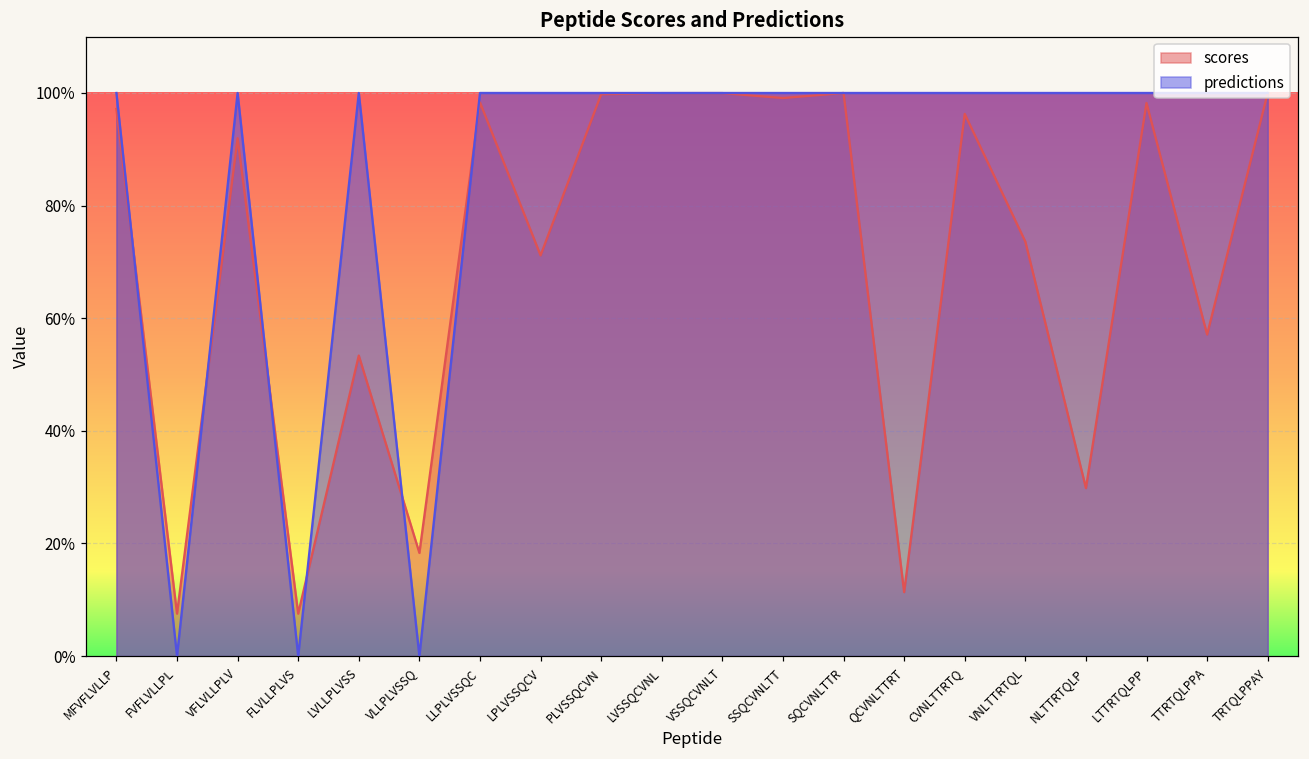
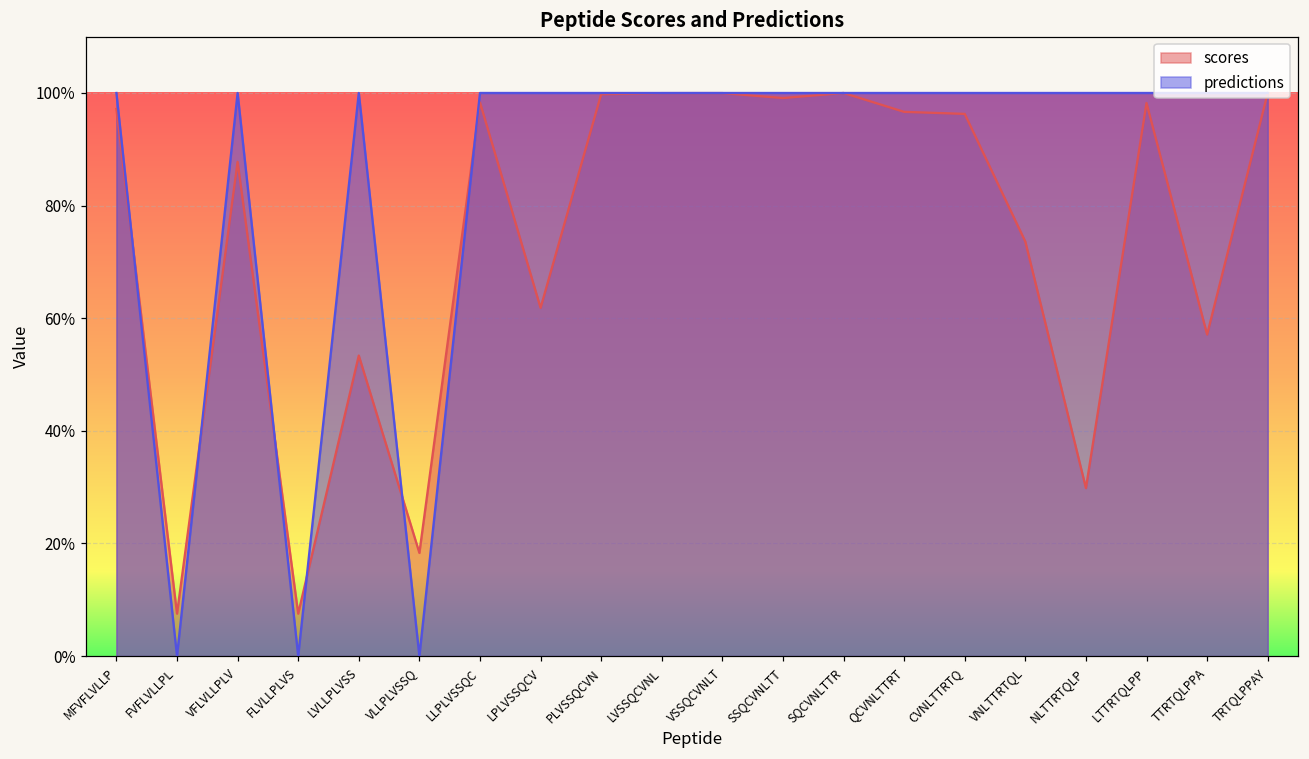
  {
    "scores": {
      "MFVFLVLLP": "97%",
      "FVFLVLLPL": "8%",
-     "VFLVLLPLV": "92%",
+     "VFLVLLPLV": "88%",
      "FLVLLPLVS": "8%",
      "LVLLPLVSS": "53%",
      "VLLPLVSSQ": "18%",
      "LLPLVSSQC": "98%",
-     "LPLVSSQCV": "71%",
+     "LPLVSSQCV": "62%",
      "SSQCVNLTT": "99%",
-     "QCVNLTTRT": "11%",
+     "QCVNLTTRT": "97%",
      "CVNLTTRTQ": "96%",
      "VNLTTRTQL": "74%",
      "NLTTRTQLP": "30%",
      "LTTRTQLPP": "98%",
      "TTRTQLPPA": "57%"
    },
    "predictions": {
      "MFVFLVLLP": "100%",
      "FVFLVLLPL": "0%",
      "VFLVLLPLV": "100%",
      "FLVLLPLVS": "0%",
      "LVLLPLVSS": "100%",
      "VLLPLVSSQ": "0%",
      "LLPLVSSQC": "100%",
      "LPLVSSQCV": "100%",
      "SSQCVNLTT": "100%",
      "QCVNLTTRT": "100%",
      "CVNLTTRTQ": "100%",
      "VNLTTRTQL": "100%",
      "NLTTRTQLP": "100%",
      "LTTRTQLPP": "100%"
    }
  }
